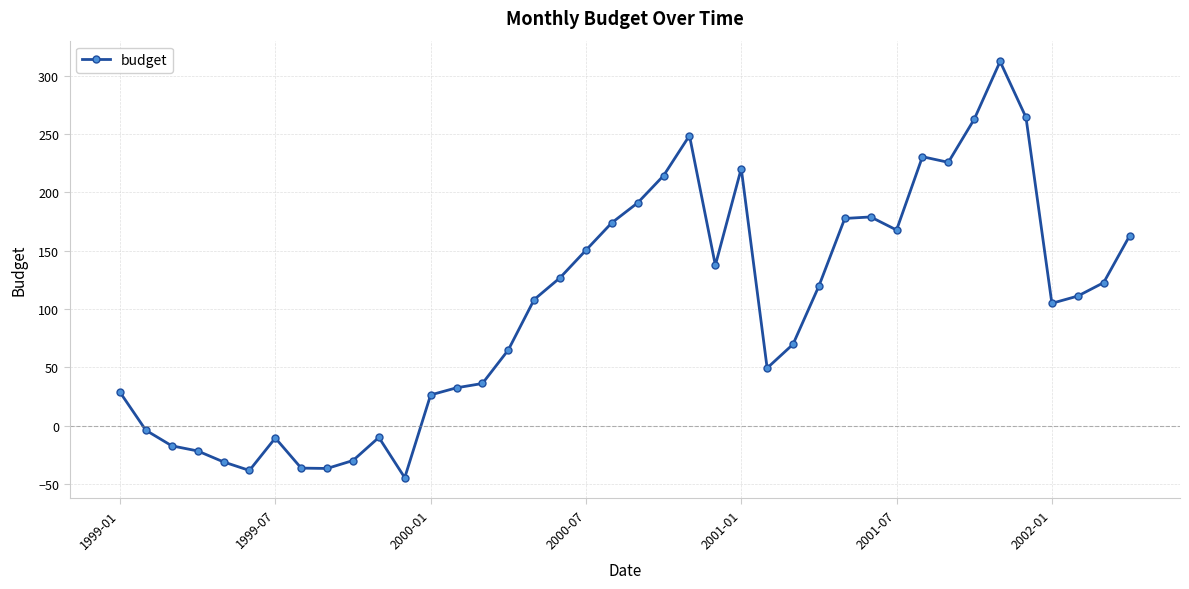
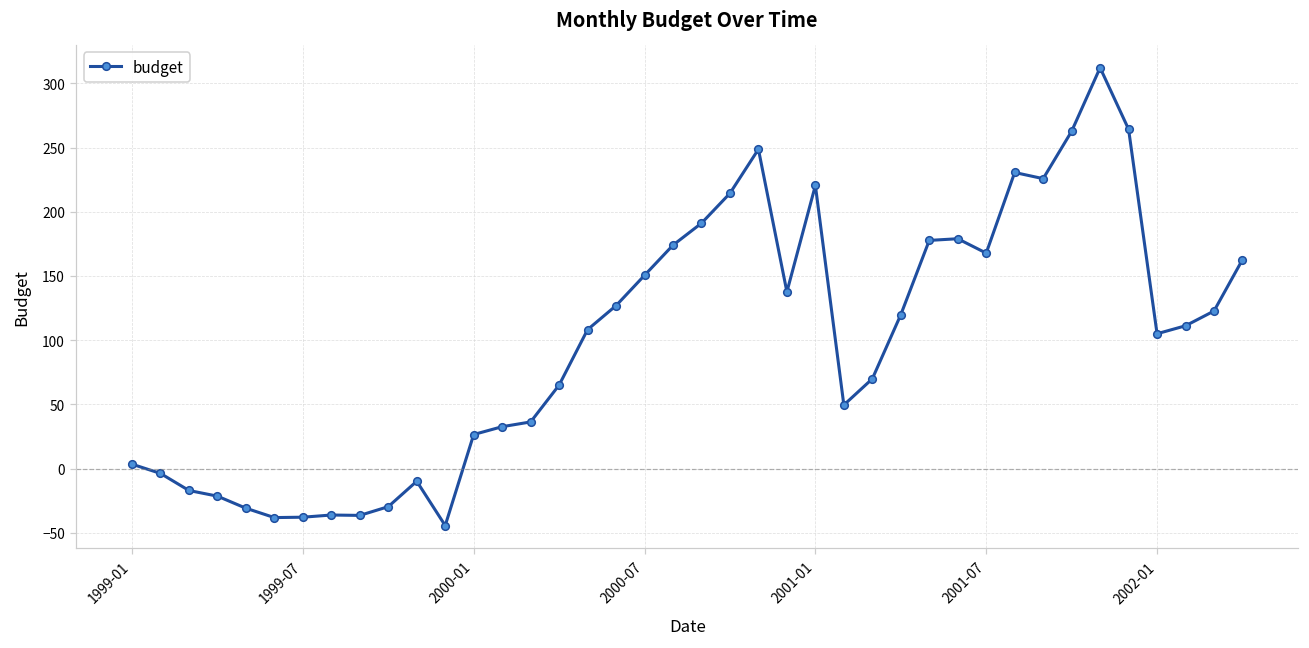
  {
-   "1999-01": 29,
-   "1999-07": -10,
+   "1999-01": 3,
+   "1999-07": -38,
    "2000-01": 27,
    "2000-07": 151,
    "2001-01": 221,
    "2001-07": 168,
    "2002-01": 105
  }
